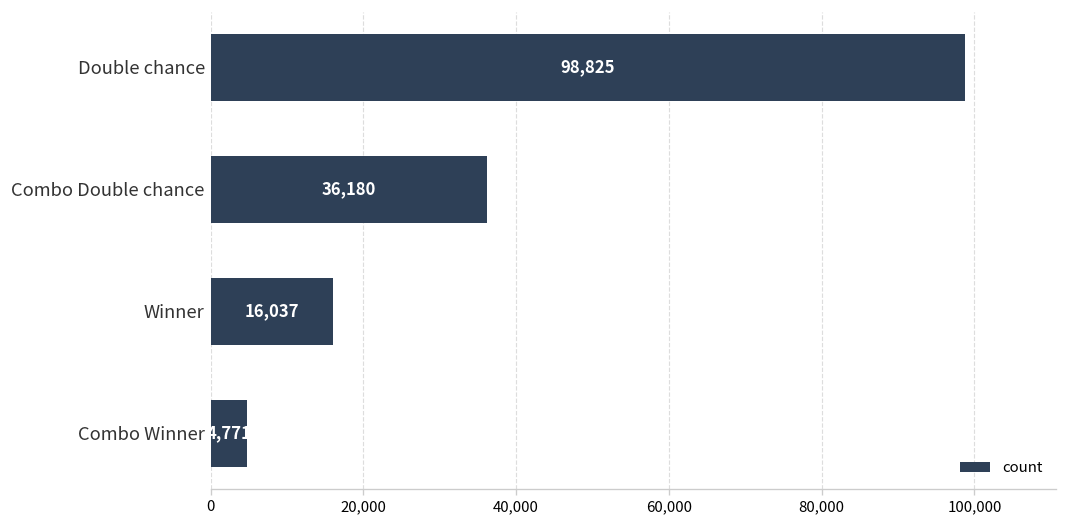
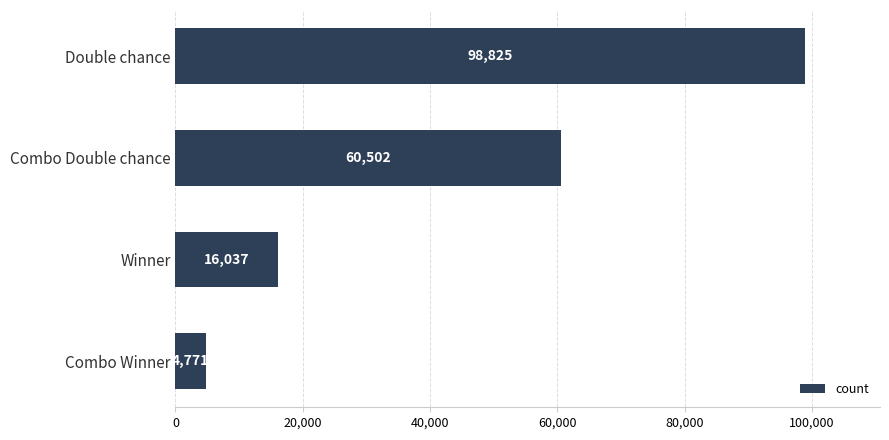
  {
    "Double chance": "98,825",
-   "Combo Double chance": "36,180",
+   "Combo Double chance": "60,502",
    "Winner": "16,037",
    "Combo Winner": "4,771"
  }
